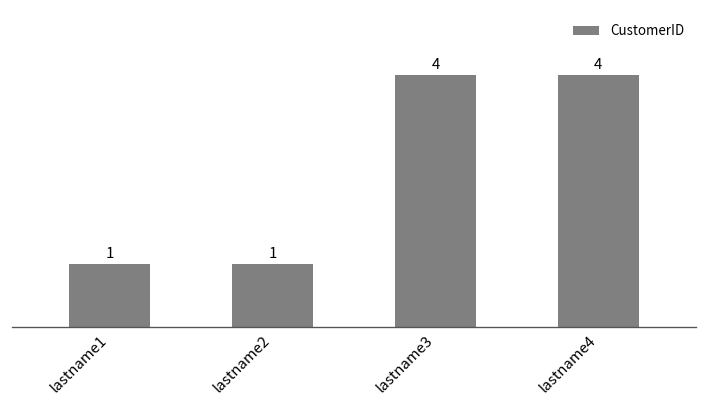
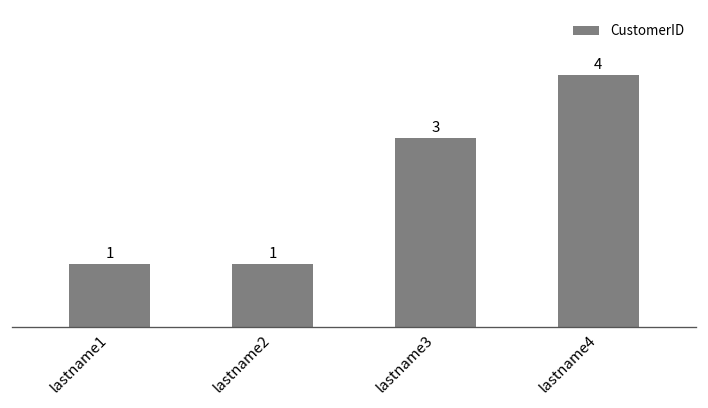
  {
    "lastname1": 1,
    "lastname2": 1,
-   "lastname3": 4,
+   "lastname3": 3,
    "lastname4": 4
  }
